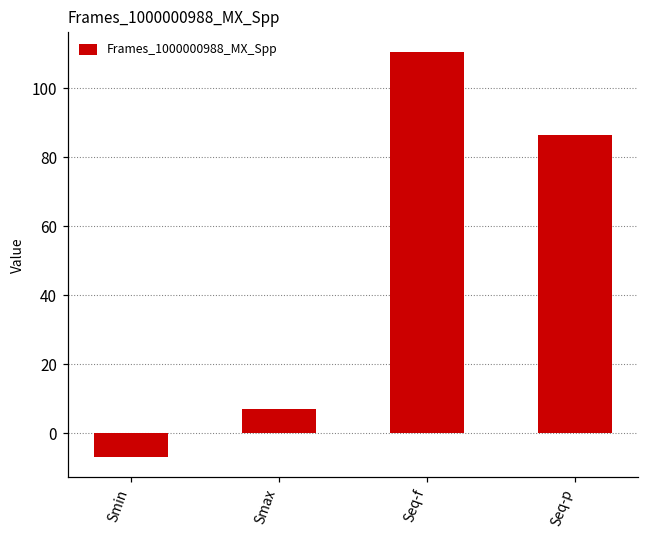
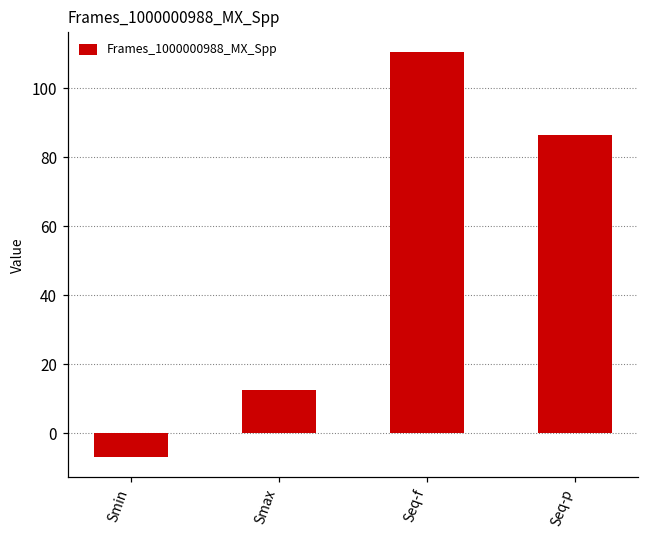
  {
    "Smin": -7,
-   "Smax": 7,
+   "Smax": 13,
    "Seq-f": 110,
    "Seq-p": 87
  }
